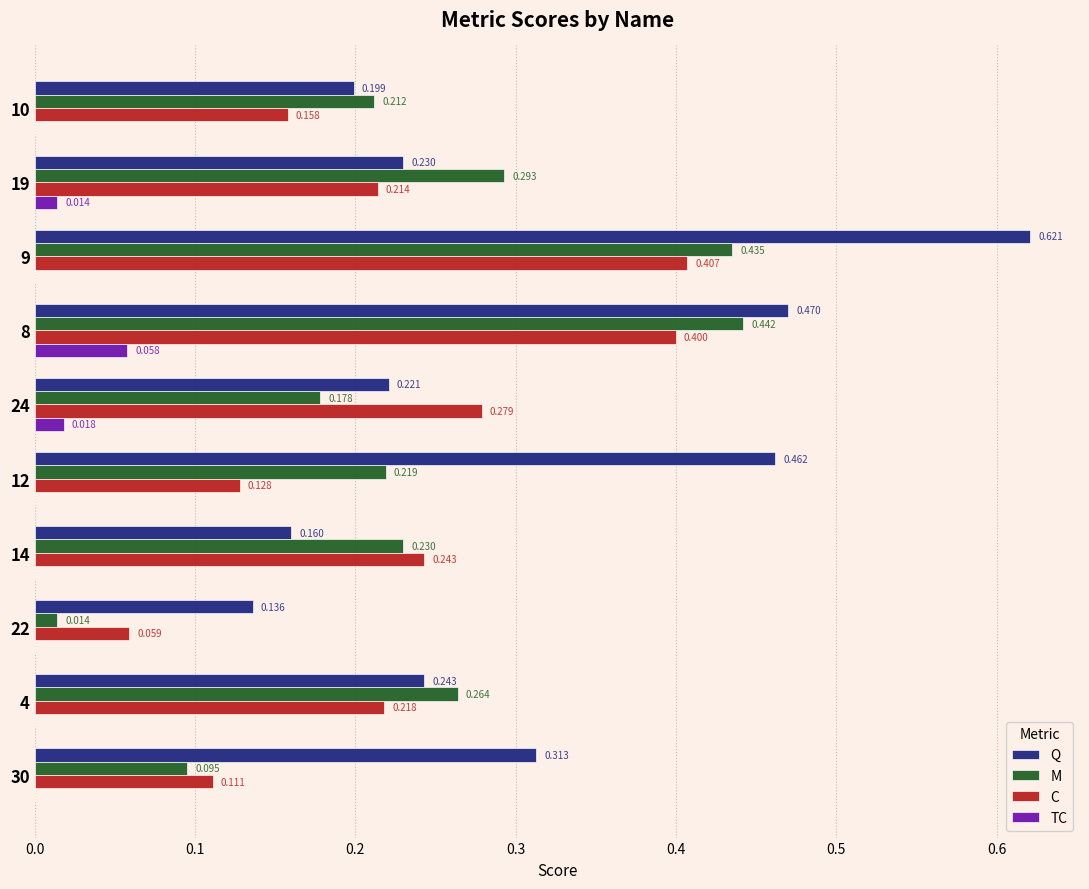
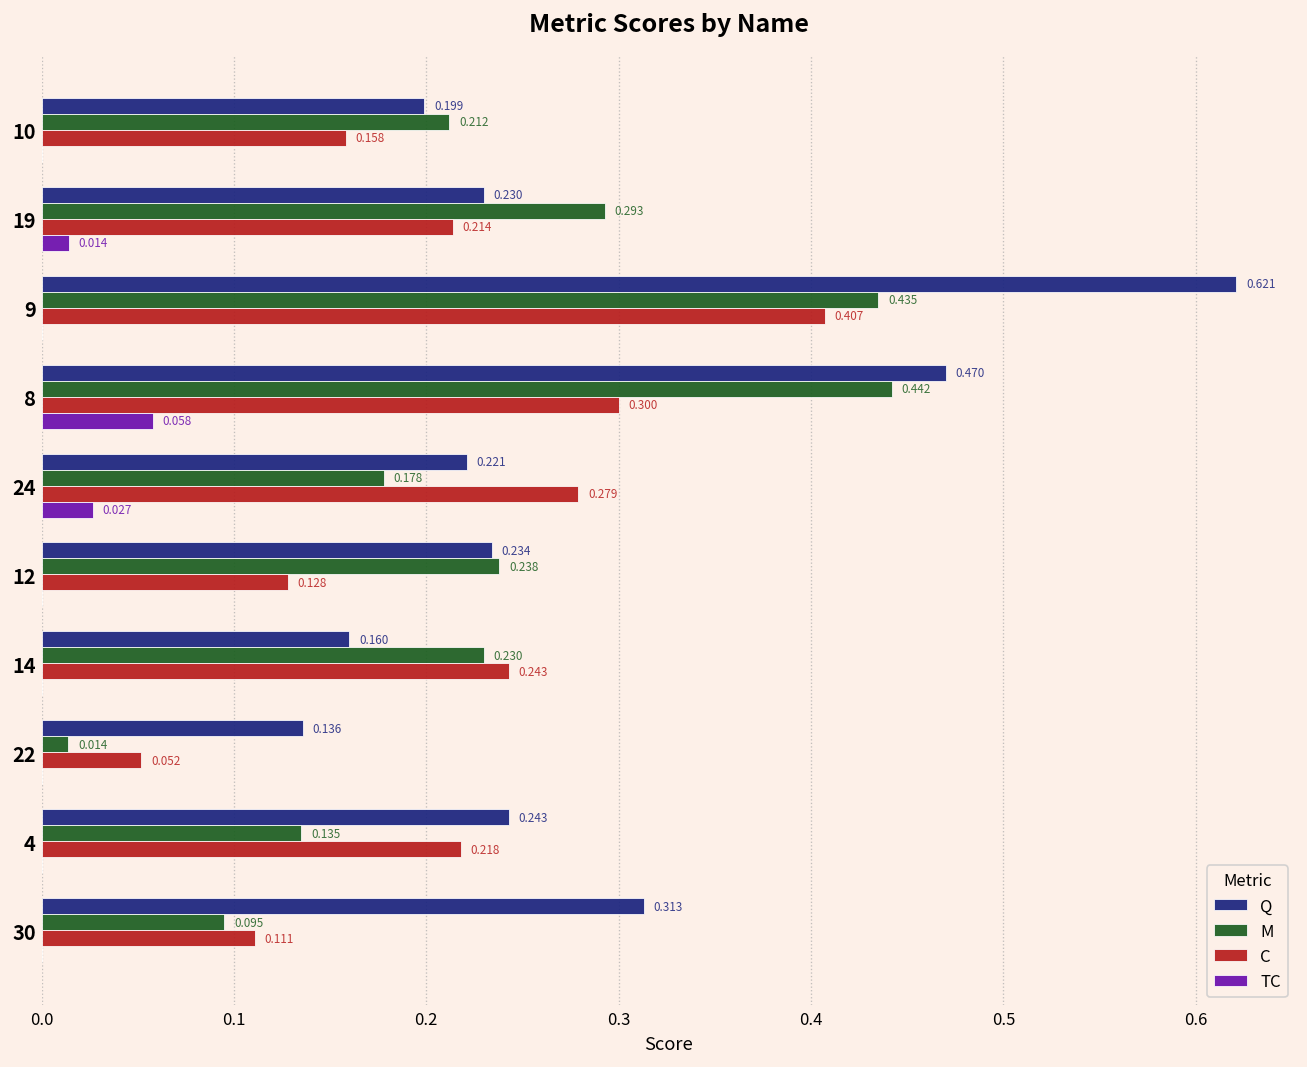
  {
    "Q": {
      "10": 0.199,
      "19": 0.230,
      "9": 0.621,
      "8": 0.470,
      "24": 0.221,
-     "12": 0.462,
+     "12": 0.234,
      "14": 0.160,
      "22": 0.136,
      "4": 0.243,
      "30": 0.313
    },
    "M": {
      "10": 0.212,
      "19": 0.293,
      "9": 0.435,
      "8": 0.442,
      "24": 0.178,
-     "12": 0.219,
+     "12": 0.238,
      "14": 0.230,
      "22": 0.014,
-     "4": 0.264,
+     "4": 0.135,
      "30": 0.095
    },
    "C": {
      "10": 0.158,
      "19": 0.214,
      "9": 0.407,
-     "8": 0.400,
+     "8": 0.300,
      "24": 0.279,
      "12": 0.128,
      "14": 0.243,
-     "22": 0.059,
+     "22": 0.052,
      "4": 0.218,
      "30": 0.111
    },
    "TC": {
      "19": 0.014,
      "8": 0.058,
-     "24": 0.018
+     "24": 0.027
    }
  }
